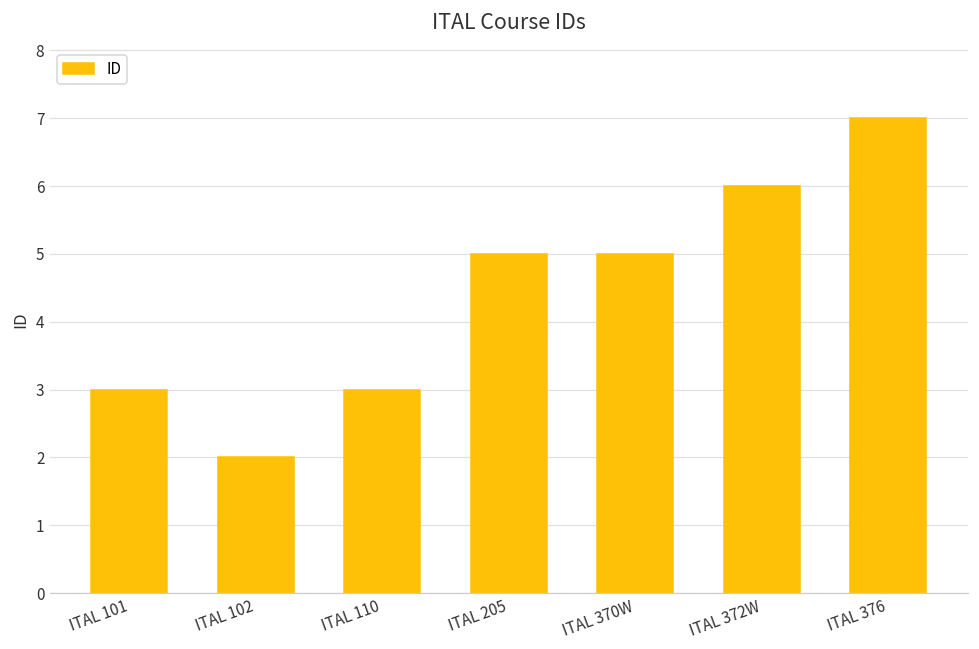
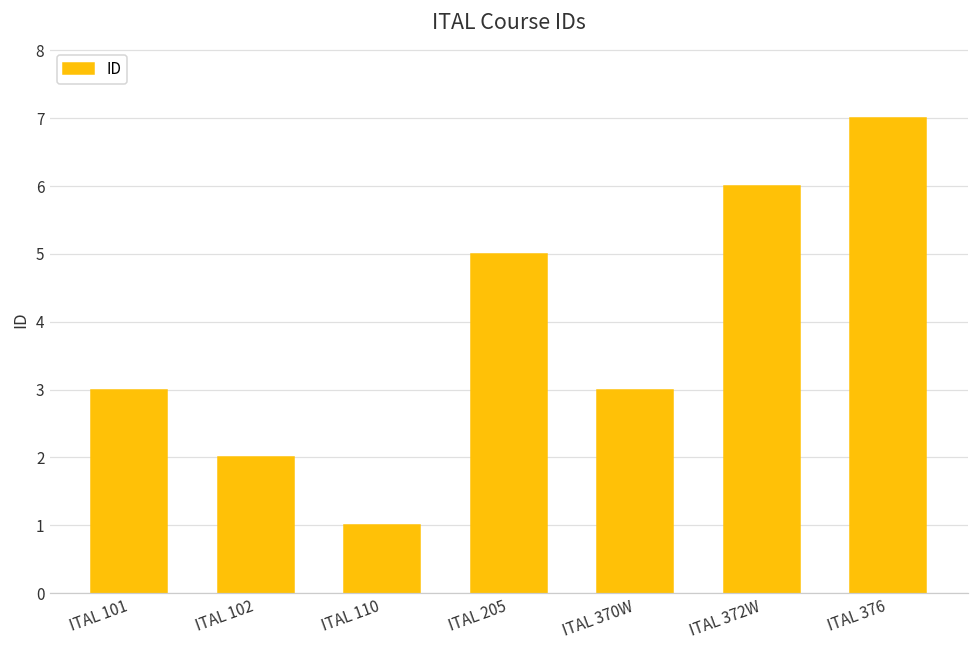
  {
    "ITAL 101": 3,
    "ITAL 102": 2,
-   "ITAL 110": 3,
+   "ITAL 110": 1,
    "ITAL 205": 5,
-   "ITAL 370W": 5,
+   "ITAL 370W": 3,
    "ITAL 372W": 6,
    "ITAL 376": 7
  }
